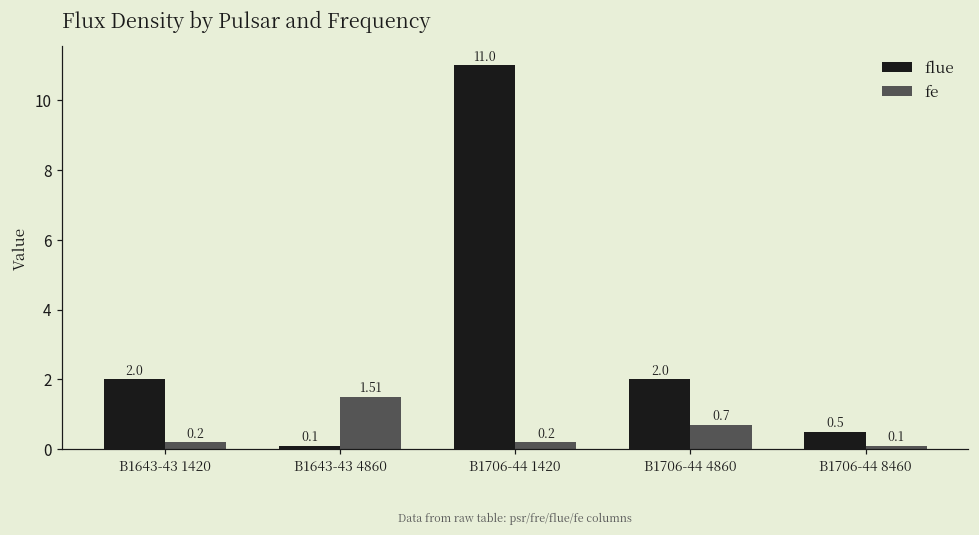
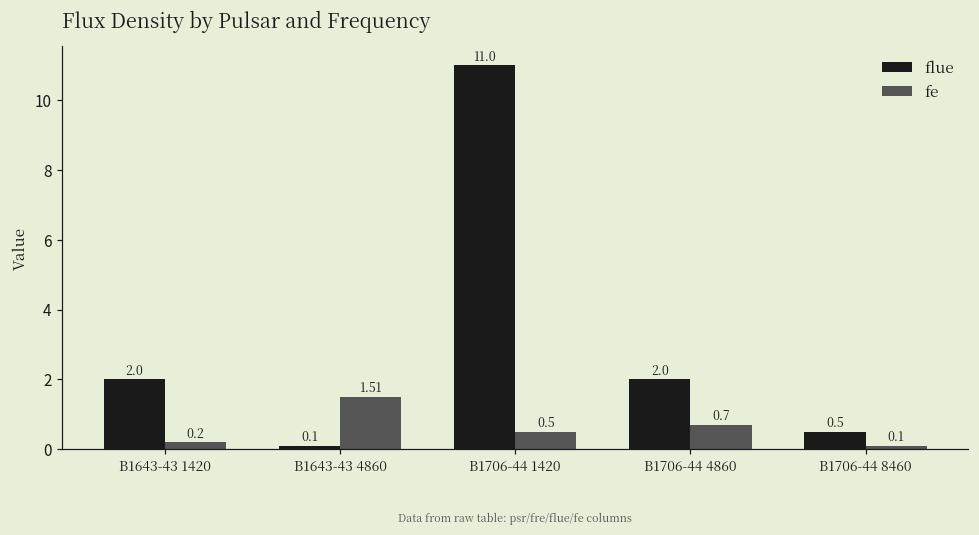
  {
    "flue": {
      "B1643-43 1420": 2.0,
      "B1643-43 4860": 0.1,
      "B1706-44 1420": 11.0,
      "B1706-44 4860": 2.0,
      "B1706-44 8460": 0.5
    },
    "fe": {
      "B1643-43 1420": 0.2,
      "B1643-43 4860": 1.51,
-     "B1706-44 1420": 0.2,
+     "B1706-44 1420": 0.5,
      "B1706-44 4860": 0.7,
      "B1706-44 8460": 0.1
    }
  }
